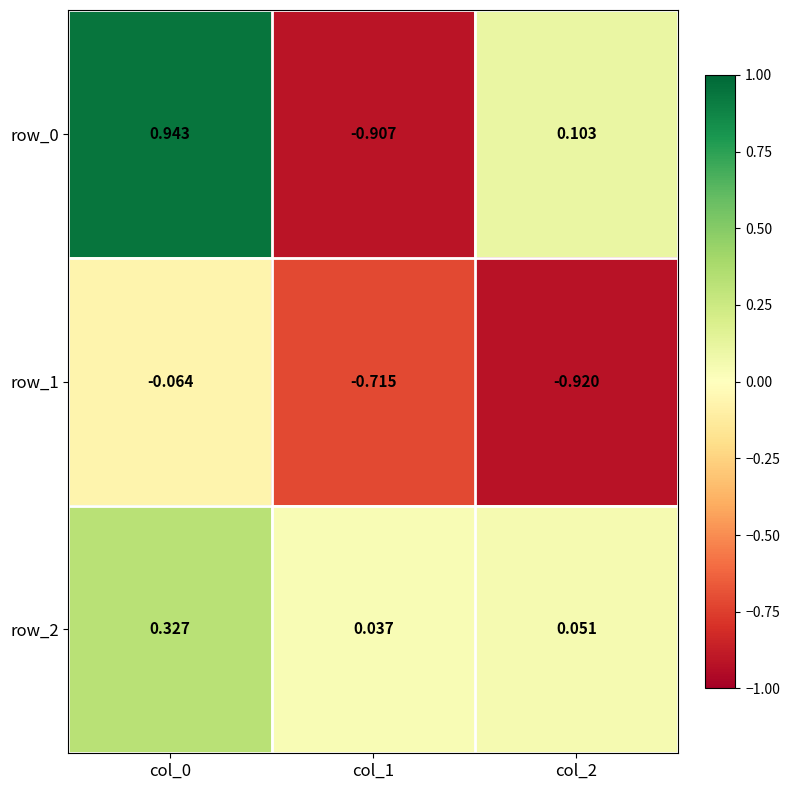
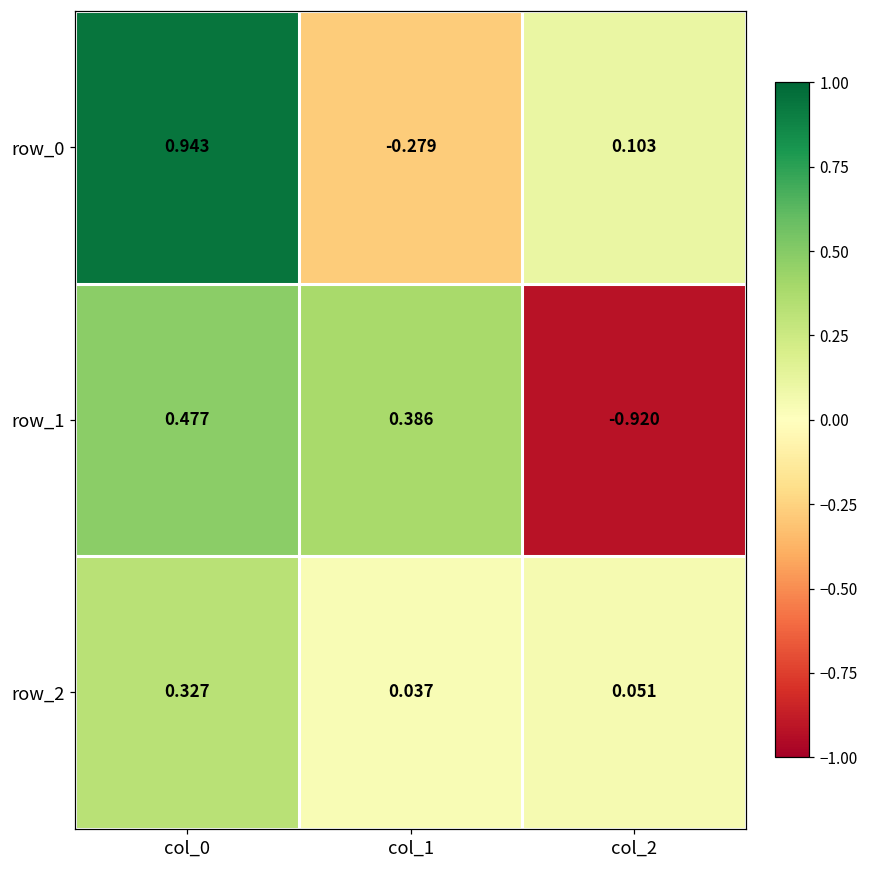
  {
    "row_0": {
      "col_0": 0.943,
-     "col_1": -0.907,
+     "col_1": -0.279,
      "col_2": 0.103
    },
    "row_1": {
-     "col_0": -0.064,
-     "col_1": -0.715,
+     "col_0": 0.477,
+     "col_1": 0.386,
      "col_2": -0.920
    },
    "row_2": {
      "col_0": 0.327,
      "col_1": 0.037,
      "col_2": 0.051
    }
  }
